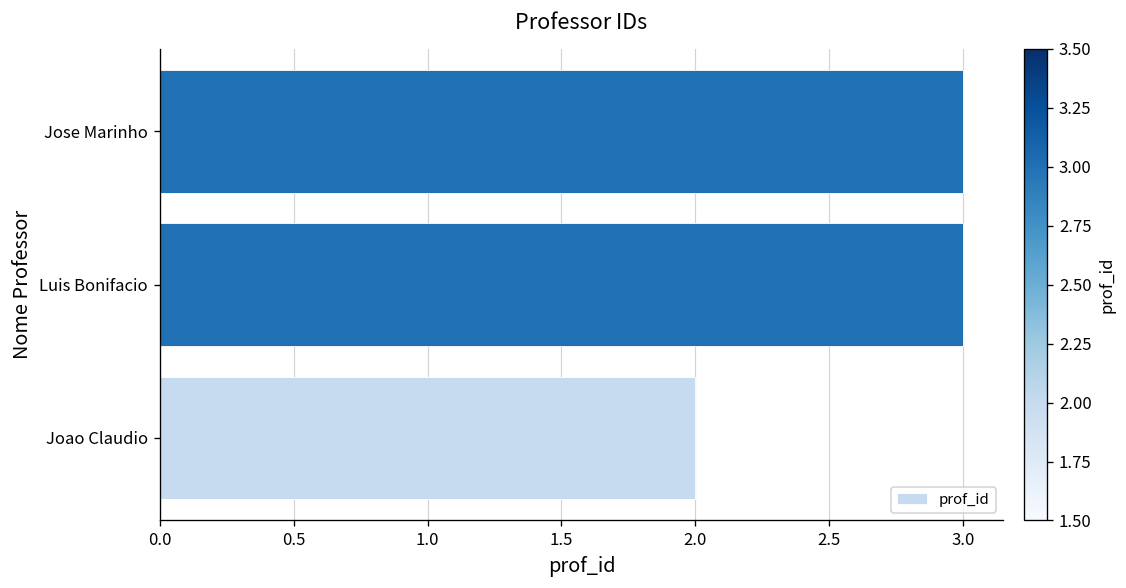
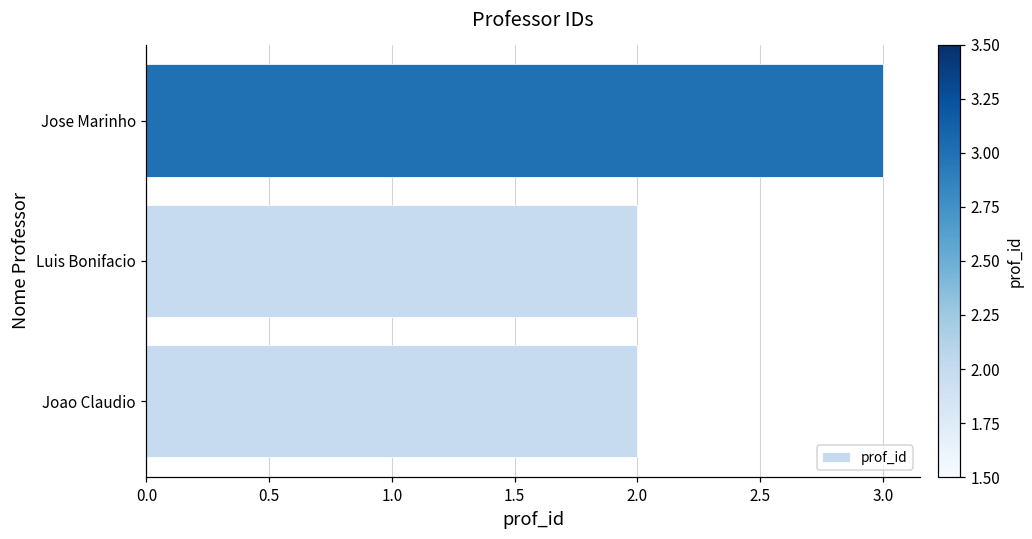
  {
    "Jose Marinho": 3,
-   "Luis Bonifacio": 3,
+   "Luis Bonifacio": 2,
    "Joao Claudio": 2
  }
